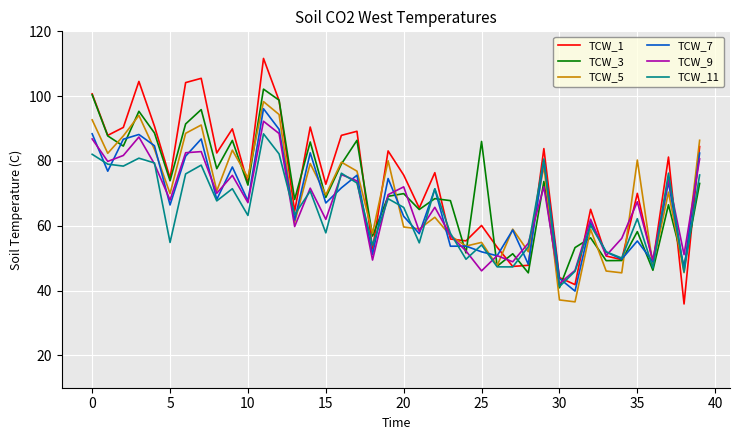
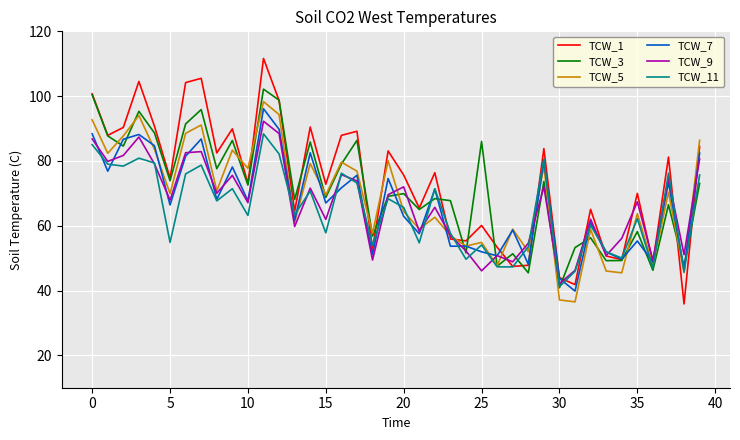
  {
    "TCW_1": {
      "5": 75,
      "15": 73,
      "20": 76,
      "25": 60,
      "35": 70
    },
    "TCW_3": {
      "5": 74,
      "15": 69,
      "20": 70,
      "25": 86,
      "35": 58
    },
    "TCW_5": {
      "0": 93,
      "5": 70,
-     "10": 75,
+     "10": 78,
      "15": 70,
-     "20": 60,
+     "20": 64,
      "25": 55,
      "30": 37,
-     "35": 80
+     "35": 64
    },
    "TCW_7": {
      "0": 88,
      "5": 66,
      "15": 67,
      "20": 63,
      "25": 52,
      "35": 55
    },
    "TCW_9": {
      "0": 87,
      "5": 68,
      "15": 62,
      "20": 72,
      "25": 46,
      "30": 42,
      "35": 67
    },
    "TCW_11": {
-     "0": 82,
+     "0": 85,
      "5": 55,
      "10": 63,
      "15": 58,
      "20": 66,
      "25": 54,
      "35": 62
    }
  }
